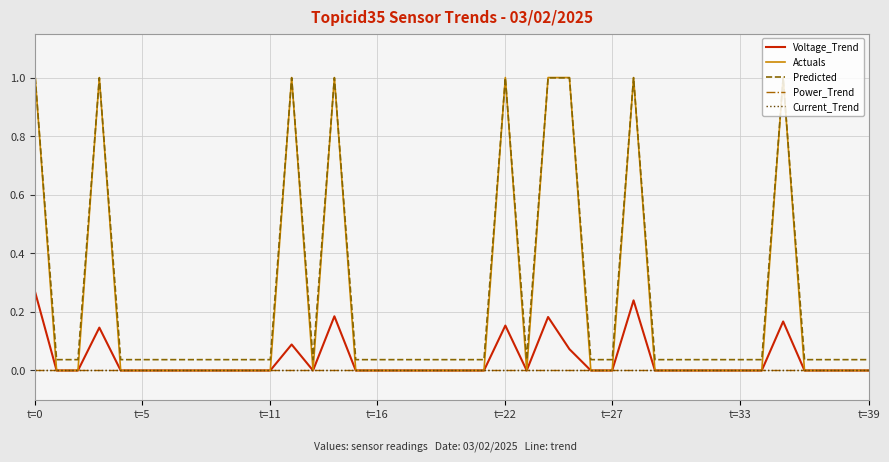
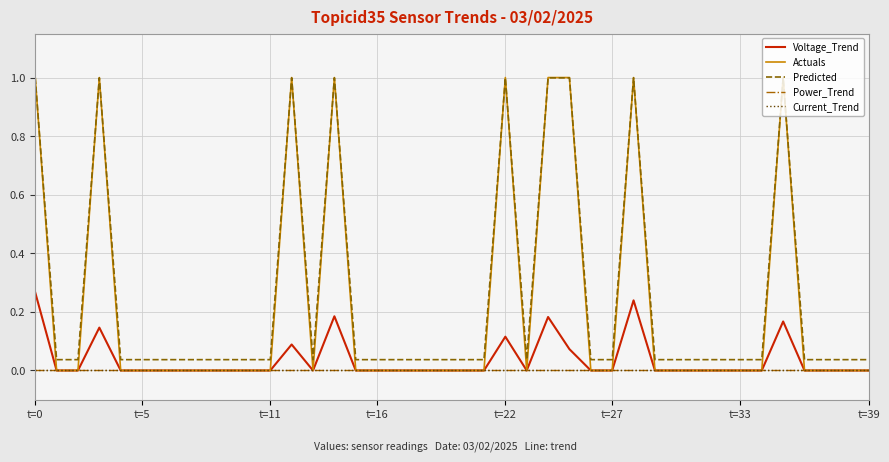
  {
    "Voltage_Trend": {
      "t=0": 0.27,
-     "t=22": 0.15
+     "t=22": 0.12
    }
  }
